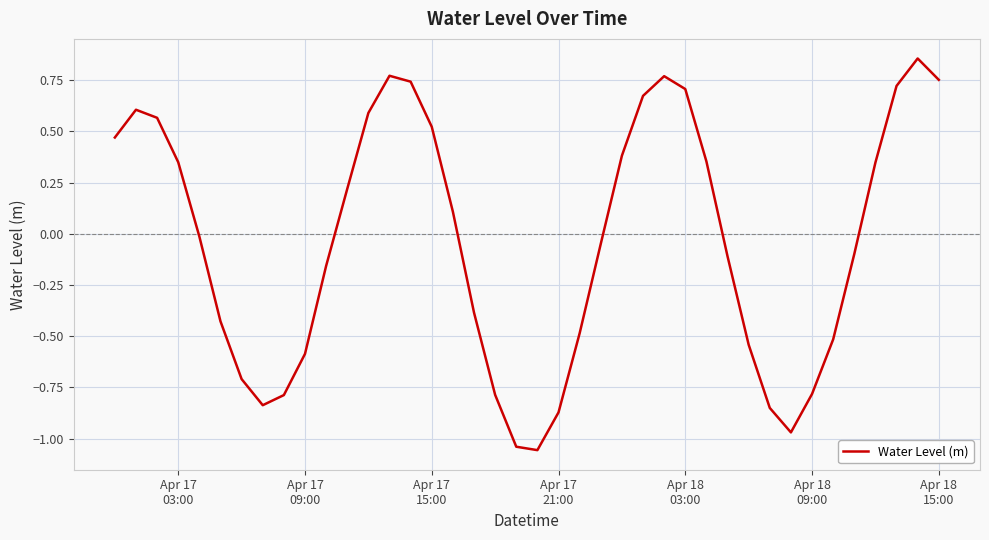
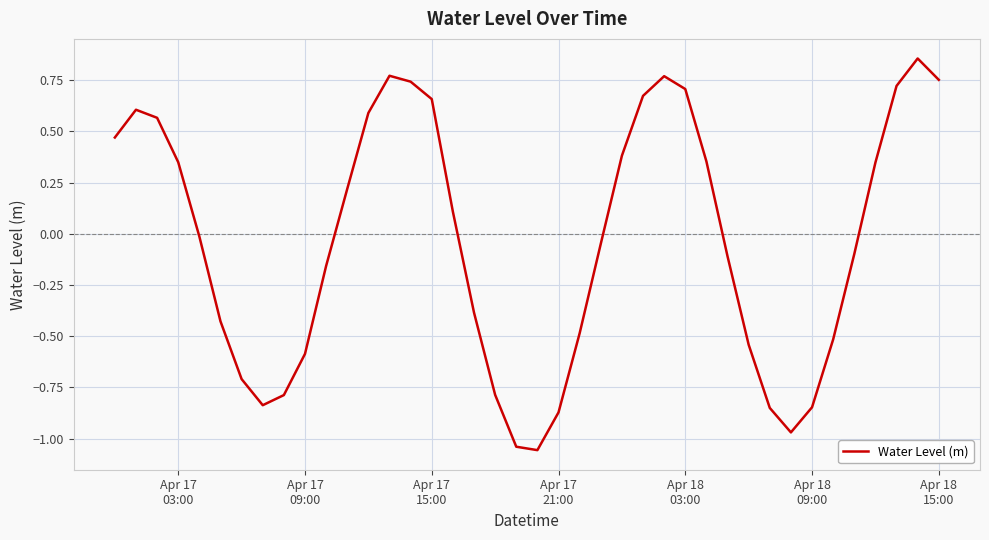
  {
    "Apr 17 03:00": 0.35,
    "Apr 17 09:00": -0.59,
-   "Apr 17 15:00": 0.52,
+   "Apr 17 15:00": 0.66,
    "Apr 17 21:00": -0.87,
    "Apr 18 03:00": 0.71,
-   "Apr 18 09:00": -0.78,
+   "Apr 18 09:00": -0.85,
    "Apr 18 15:00": 0.75
  }
